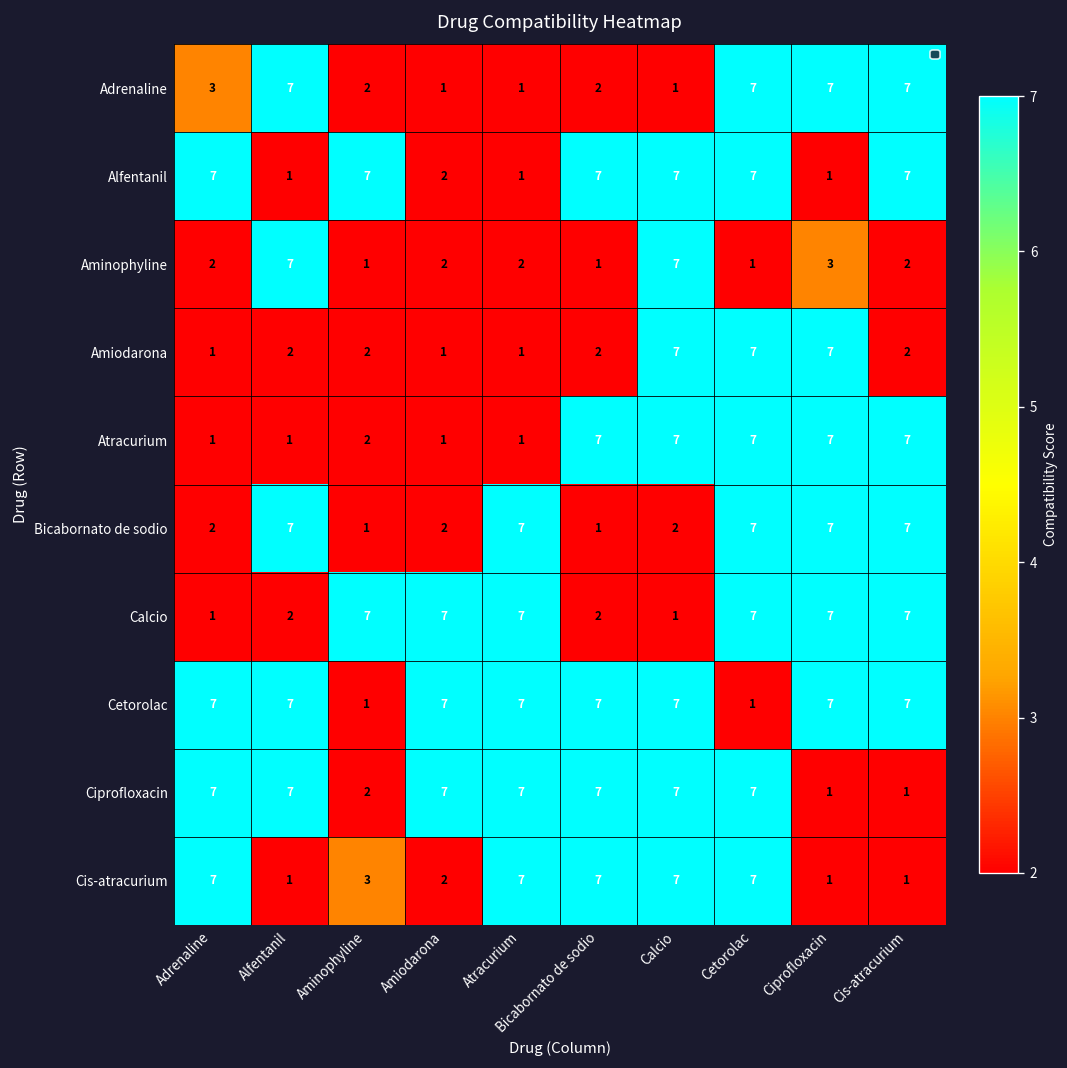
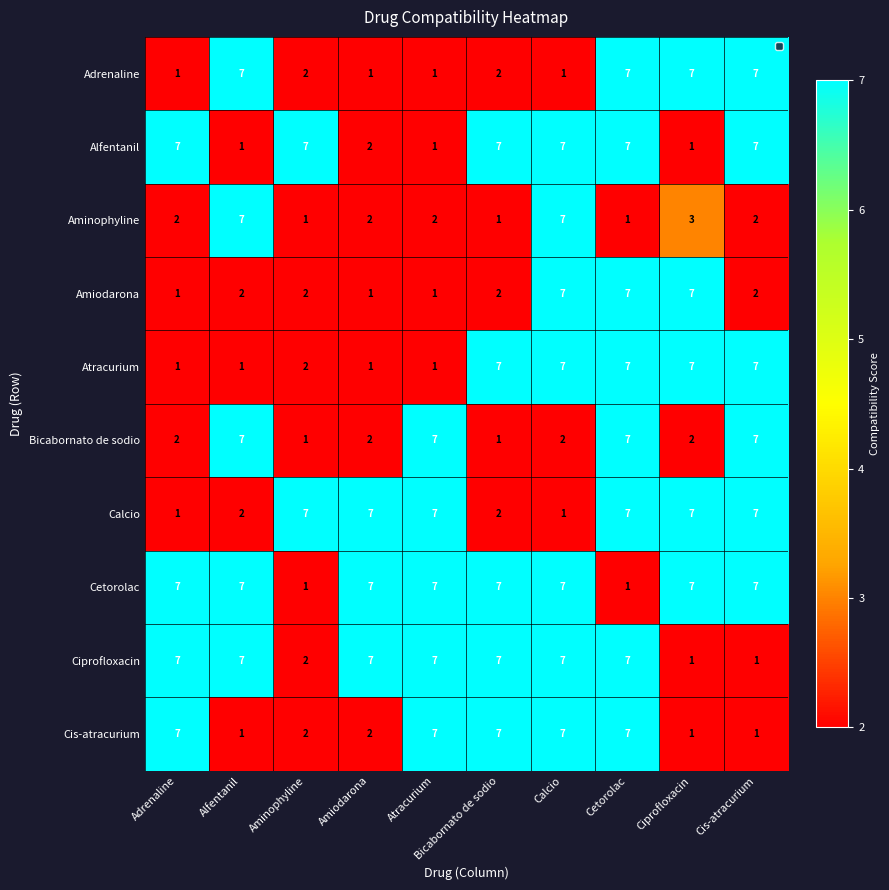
  {
    "Adrenaline": {
-     "Adrenaline": 3,
+     "Adrenaline": 1,
      "Alfentanil": 7,
      "Aminophyline": 2,
      "Amiodarona": 1,
      "Atracurium": 1,
      "Bicabornato de sodio": 2,
      "Calcio": 1,
      "Cetorolac": 7,
      "Ciprofloxacin": 7,
      "Cis-atracurium": 7
    },
    "Alfentanil": {
      "Adrenaline": 7,
      "Alfentanil": 1,
      "Aminophyline": 7,
      "Amiodarona": 2,
      "Atracurium": 1,
      "Bicabornato de sodio": 7,
      "Calcio": 7,
      "Cetorolac": 7,
      "Ciprofloxacin": 1,
      "Cis-atracurium": 7
    },
    "Aminophyline": {
      "Adrenaline": 2,
      "Alfentanil": 7,
      "Aminophyline": 1,
      "Amiodarona": 2,
      "Atracurium": 2,
      "Bicabornato de sodio": 1,
      "Calcio": 7,
      "Cetorolac": 1,
      "Ciprofloxacin": 3,
      "Cis-atracurium": 2
    },
    "Amiodarona": {
      "Adrenaline": 1,
      "Alfentanil": 2,
      "Aminophyline": 2,
      "Amiodarona": 1,
      "Atracurium": 1,
      "Bicabornato de sodio": 2,
      "Calcio": 7,
      "Cetorolac": 7,
      "Ciprofloxacin": 7,
      "Cis-atracurium": 2
    },
    "Atracurium": {
      "Adrenaline": 1,
      "Alfentanil": 1,
      "Aminophyline": 2,
      "Amiodarona": 1,
      "Atracurium": 1,
      "Bicabornato de sodio": 7,
      "Calcio": 7,
      "Cetorolac": 7,
      "Ciprofloxacin": 7,
      "Cis-atracurium": 7
    },
    "Bicabornato de sodio": {
      "Adrenaline": 2,
      "Alfentanil": 7,
      "Aminophyline": 1,
      "Amiodarona": 2,
      "Atracurium": 7,
      "Bicabornato de sodio": 1,
      "Calcio": 2,
      "Cetorolac": 7,
-     "Ciprofloxacin": 7,
+     "Ciprofloxacin": 2,
      "Cis-atracurium": 7
    },
    "Calcio": {
      "Adrenaline": 1,
      "Alfentanil": 2,
      "Aminophyline": 7,
      "Amiodarona": 7,
      "Atracurium": 7,
      "Bicabornato de sodio": 2,
      "Calcio": 1,
      "Cetorolac": 7,
      "Ciprofloxacin": 7,
      "Cis-atracurium": 7
    },
    "Cetorolac": {
      "Adrenaline": 7,
      "Alfentanil": 7,
      "Aminophyline": 1,
      "Amiodarona": 7,
      "Atracurium": 7,
      "Bicabornato de sodio": 7,
      "Calcio": 7,
      "Cetorolac": 1,
      "Ciprofloxacin": 7,
      "Cis-atracurium": 7
    },
    "Ciprofloxacin": {
      "Adrenaline": 7,
      "Alfentanil": 7,
      "Aminophyline": 2,
      "Amiodarona": 7,
      "Atracurium": 7,
      "Bicabornato de sodio": 7,
      "Calcio": 7,
      "Cetorolac": 7,
      "Ciprofloxacin": 1,
      "Cis-atracurium": 1
    },
    "Cis-atracurium": {
      "Adrenaline": 7,
      "Alfentanil": 1,
-     "Aminophyline": 3,
+     "Aminophyline": 2,
      "Amiodarona": 2,
      "Atracurium": 7,
      "Bicabornato de sodio": 7,
      "Calcio": 7,
      "Cetorolac": 7,
      "Ciprofloxacin": 1,
      "Cis-atracurium": 1
    }
  }
